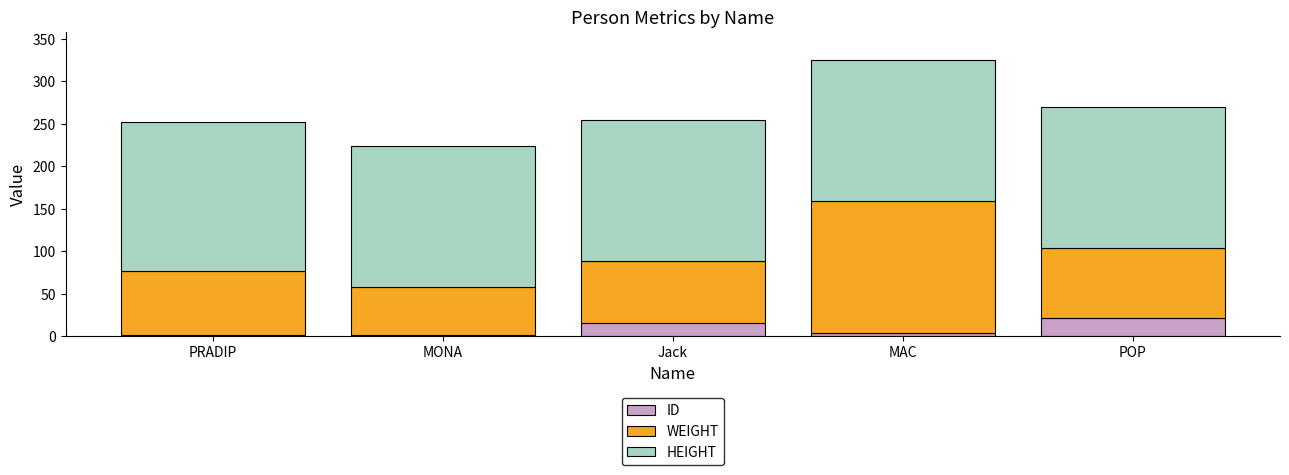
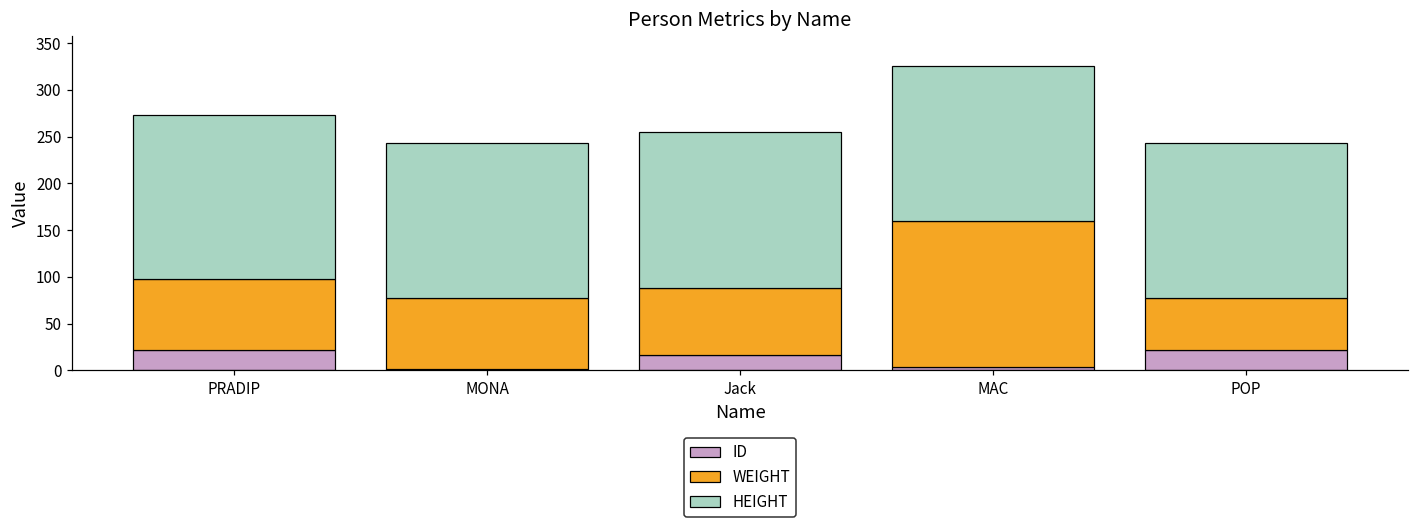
  {
    "ID": {
-     "PRADIP": 0,
+     "PRADIP": 20,
      "Jack": 20,
      "MAC": 0,
      "POP": 20
    },
    "WEIGHT": {
      "PRADIP": 80,
-     "MONA": 60,
+     "MONA": 80,
      "Jack": 70,
      "MAC": 160,
-     "POP": 80
+     "POP": 60
    },
    "HEIGHT": {
      "PRADIP": 180,
      "MONA": 170,
      "Jack": 170,
      "MAC": 170,
      "POP": 170
    }
  }
